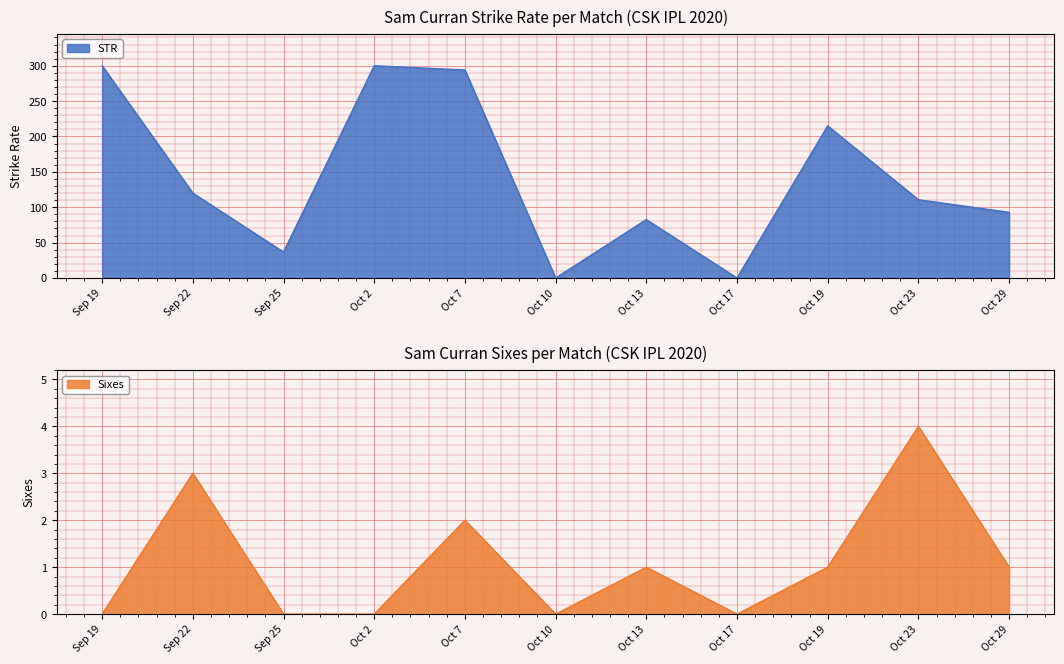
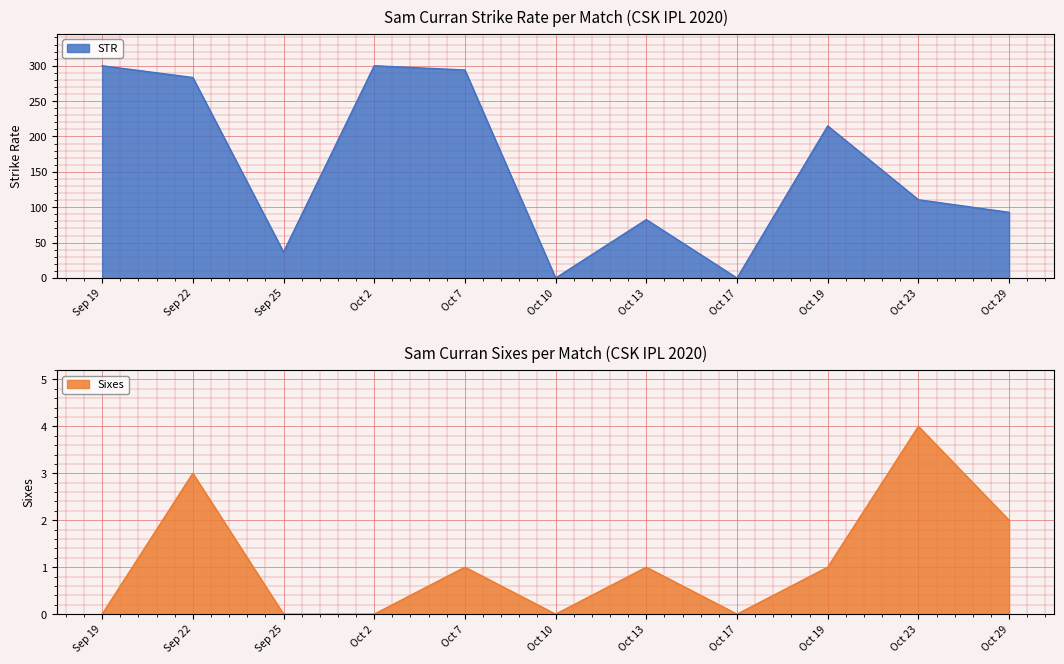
  {
    "Sam Curran Strike Rate per Match (CSK IPL 2020)": {
      "Sep 19": 300,
-     "Sep 22": 120,
+     "Sep 22": 280,
      "Sep 25": 40,
      "Oct 2": 300,
      "Oct 7": 290,
      "Oct 10": 0,
      "Oct 13": 80,
      "Oct 17": 0,
      "Oct 19": 220,
      "Oct 23": 110,
      "Oct 29": 90
    },
    "Sam Curran Sixes per Match (CSK IPL 2020)": {
      "Sep 19": 0,
      "Sep 22": 3,
      "Sep 25": 0,
      "Oct 2": 0,
-     "Oct 7": 2,
+     "Oct 7": 1,
      "Oct 10": 0,
      "Oct 13": 1,
      "Oct 17": 0,
      "Oct 19": 1,
      "Oct 23": 4,
-     "Oct 29": 1
+     "Oct 29": 2
    }
  }
